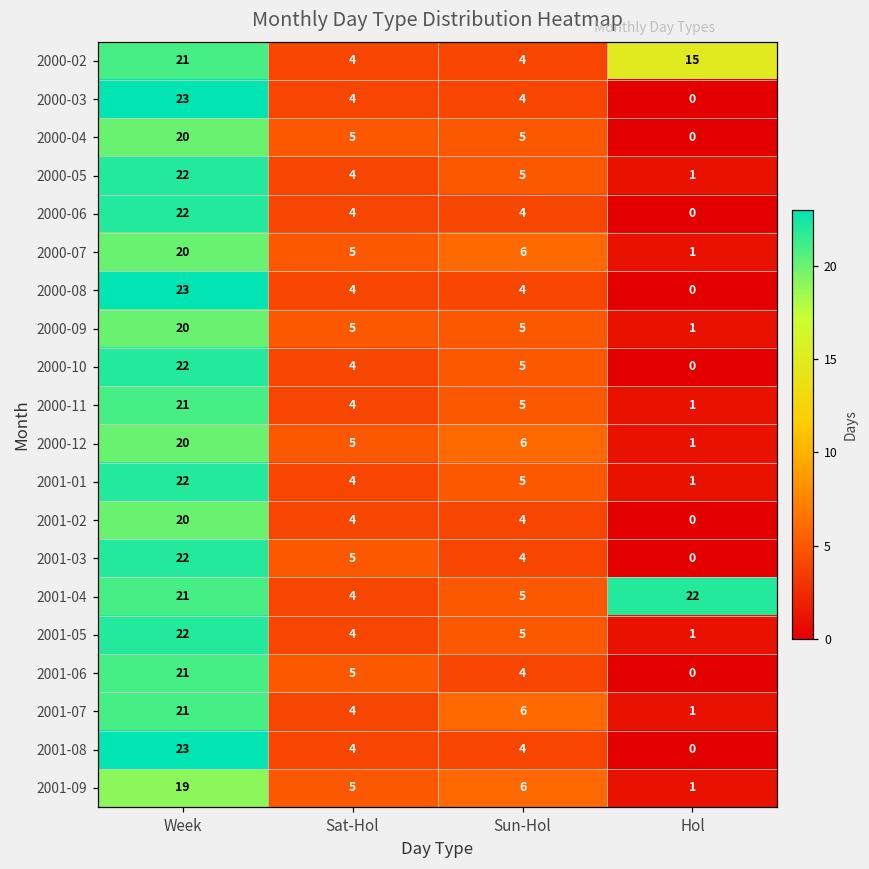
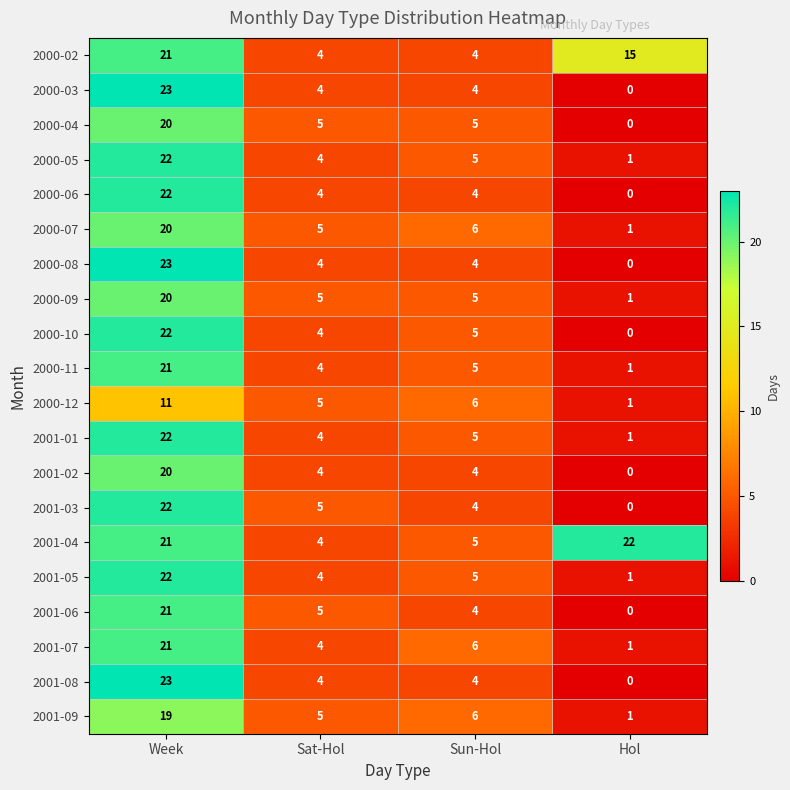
  {
    "2000-02": {
      "Week": 21,
      "Sat-Hol": 4,
      "Sun-Hol": 4,
      "Hol": 15
    },
    "2000-03": {
      "Week": 23,
      "Sat-Hol": 4,
      "Sun-Hol": 4,
      "Hol": 0
    },
    "2000-04": {
      "Week": 20,
      "Sat-Hol": 5,
      "Sun-Hol": 5,
      "Hol": 0
    },
    "2000-05": {
      "Week": 22,
      "Sat-Hol": 4,
      "Sun-Hol": 5,
      "Hol": 1
    },
    "2000-06": {
      "Week": 22,
      "Sat-Hol": 4,
      "Sun-Hol": 4,
      "Hol": 0
    },
    "2000-07": {
      "Week": 20,
      "Sat-Hol": 5,
      "Sun-Hol": 6,
      "Hol": 1
    },
    "2000-08": {
      "Week": 23,
      "Sat-Hol": 4,
      "Sun-Hol": 4,
      "Hol": 0
    },
    "2000-09": {
      "Week": 20,
      "Sat-Hol": 5,
      "Sun-Hol": 5,
      "Hol": 1
    },
    "2000-10": {
      "Week": 22,
      "Sat-Hol": 4,
      "Sun-Hol": 5,
      "Hol": 0
    },
    "2000-11": {
      "Week": 21,
      "Sat-Hol": 4,
      "Sun-Hol": 5,
      "Hol": 1
    },
    "2000-12": {
-     "Week": 20,
+     "Week": 11,
      "Sat-Hol": 5,
      "Sun-Hol": 6,
      "Hol": 1
    },
    "2001-01": {
      "Week": 22,
      "Sat-Hol": 4,
      "Sun-Hol": 5,
      "Hol": 1
    },
    "2001-02": {
      "Week": 20,
      "Sat-Hol": 4,
      "Sun-Hol": 4,
      "Hol": 0
    },
    "2001-03": {
      "Week": 22,
      "Sat-Hol": 5,
      "Sun-Hol": 4,
      "Hol": 0
    },
    "2001-04": {
      "Week": 21,
      "Sat-Hol": 4,
      "Sun-Hol": 5,
      "Hol": 22
    },
    "2001-05": {
      "Week": 22,
      "Sat-Hol": 4,
      "Sun-Hol": 5,
      "Hol": 1
    },
    "2001-06": {
      "Week": 21,
      "Sat-Hol": 5,
      "Sun-Hol": 4,
      "Hol": 0
    },
    "2001-07": {
      "Week": 21,
      "Sat-Hol": 4,
      "Sun-Hol": 6,
      "Hol": 1
    },
    "2001-08": {
      "Week": 23,
      "Sat-Hol": 4,
      "Sun-Hol": 4,
      "Hol": 0
    },
    "2001-09": {
      "Week": 19,
      "Sat-Hol": 5,
      "Sun-Hol": 6,
      "Hol": 1
    }
  }
